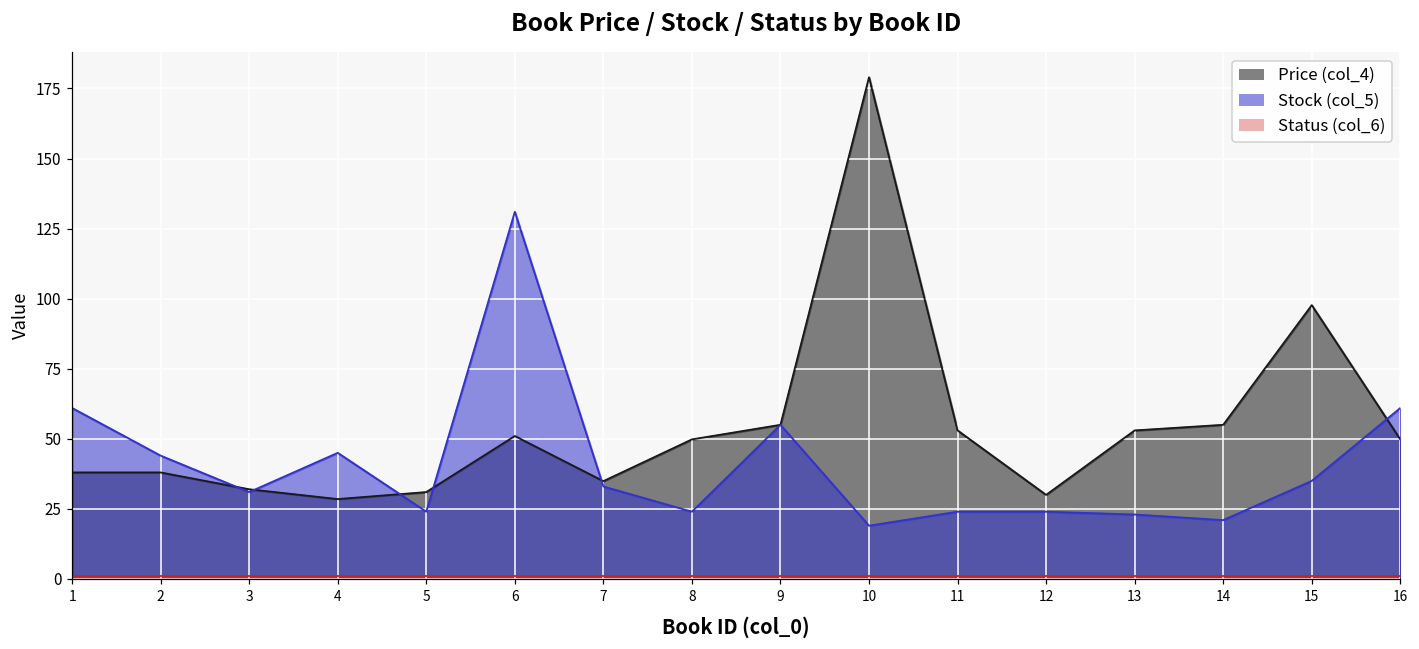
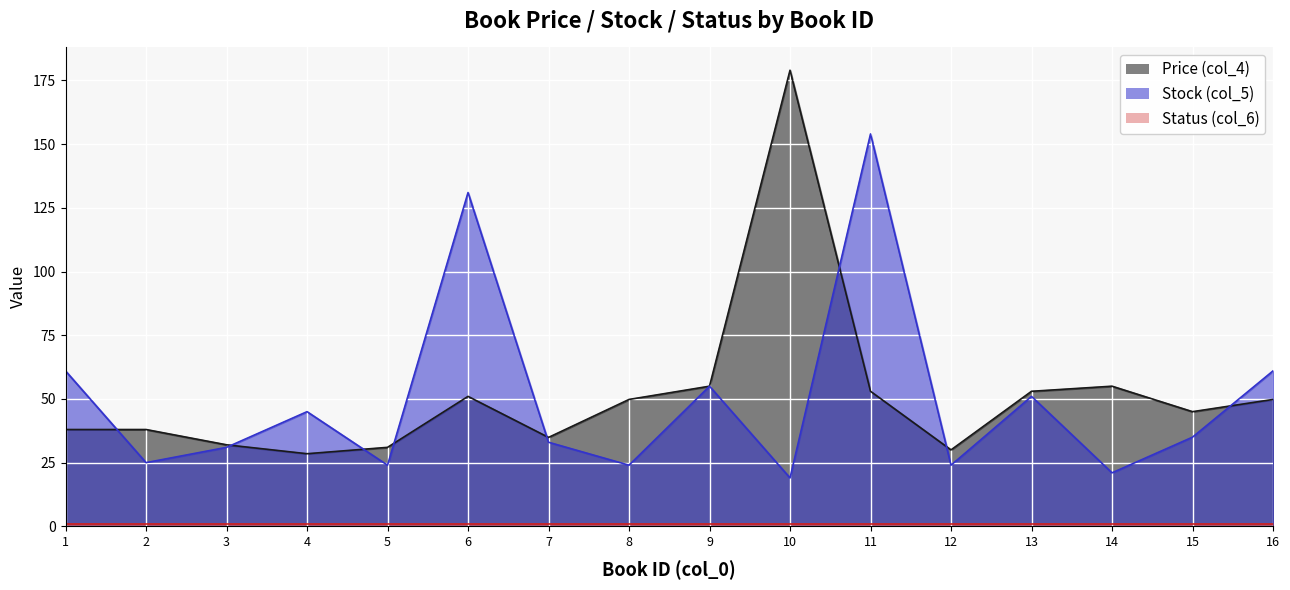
  {
    "Price (col_4)": {
      "1": 38,
      "2": 38,
      "3": 32,
      "4": 29,
      "5": 31,
      "6": 51,
      "7": 35,
      "8": 50,
      "10": 179,
      "11": 53,
      "12": 30,
      "13": 53,
      "14": 55,
-     "15": 98,
+     "15": 45,
      "16": 50
    },
    "Stock (col_5)": {
      "1": 61,
-     "2": 44,
+     "2": 25,
      "3": 31,
      "4": 45,
      "5": 24,
      "6": 131,
      "7": 33,
      "8": 24,
      "10": 19,
-     "11": 24,
+     "11": 154,
      "12": 24,
-     "13": 23,
+     "13": 51,
      "14": 21,
      "15": 35,
      "16": 61
    },
    "Status (col_6)": {
      "1": 1,
      "2": 1,
      "3": 1,
      "4": 1,
      "5": 1,
      "6": 1,
      "7": 1,
      "8": 1,
      "9": 1,
      "10": 1,
      "11": 1,
      "12": 1,
      "13": 1,
      "14": 1,
      "15": 1,
      "16": 1
    }
  }
